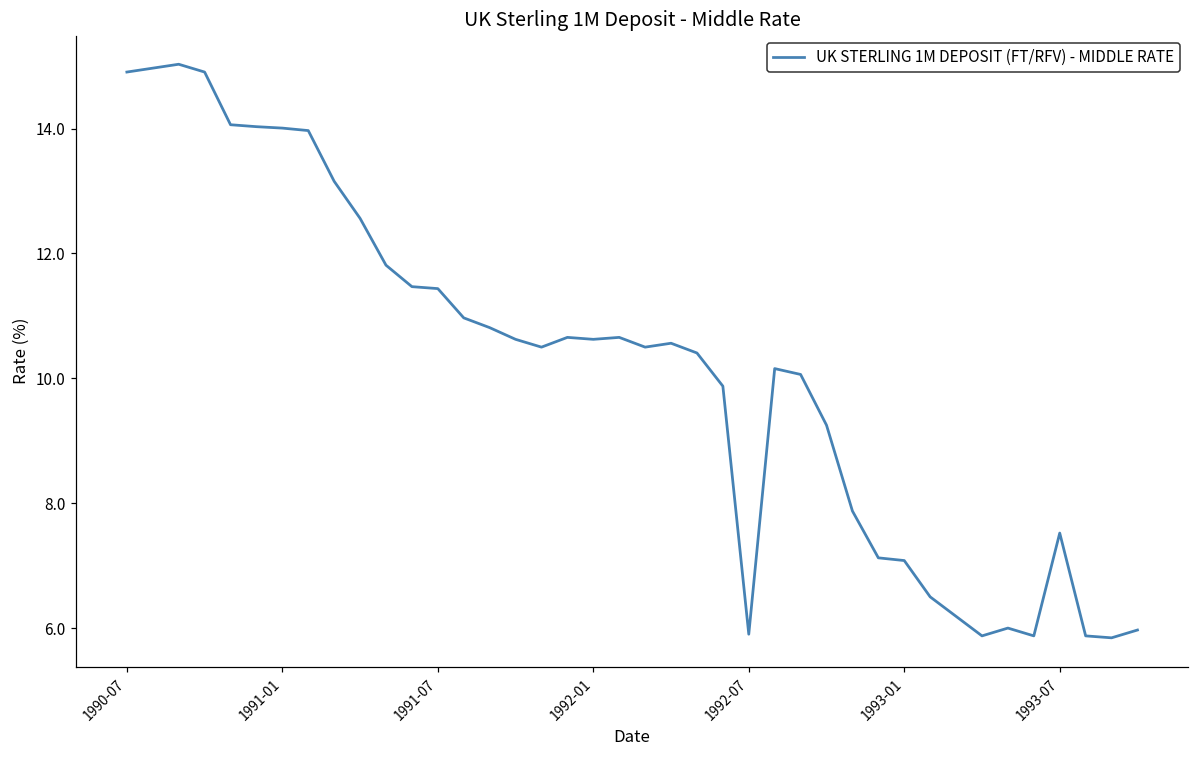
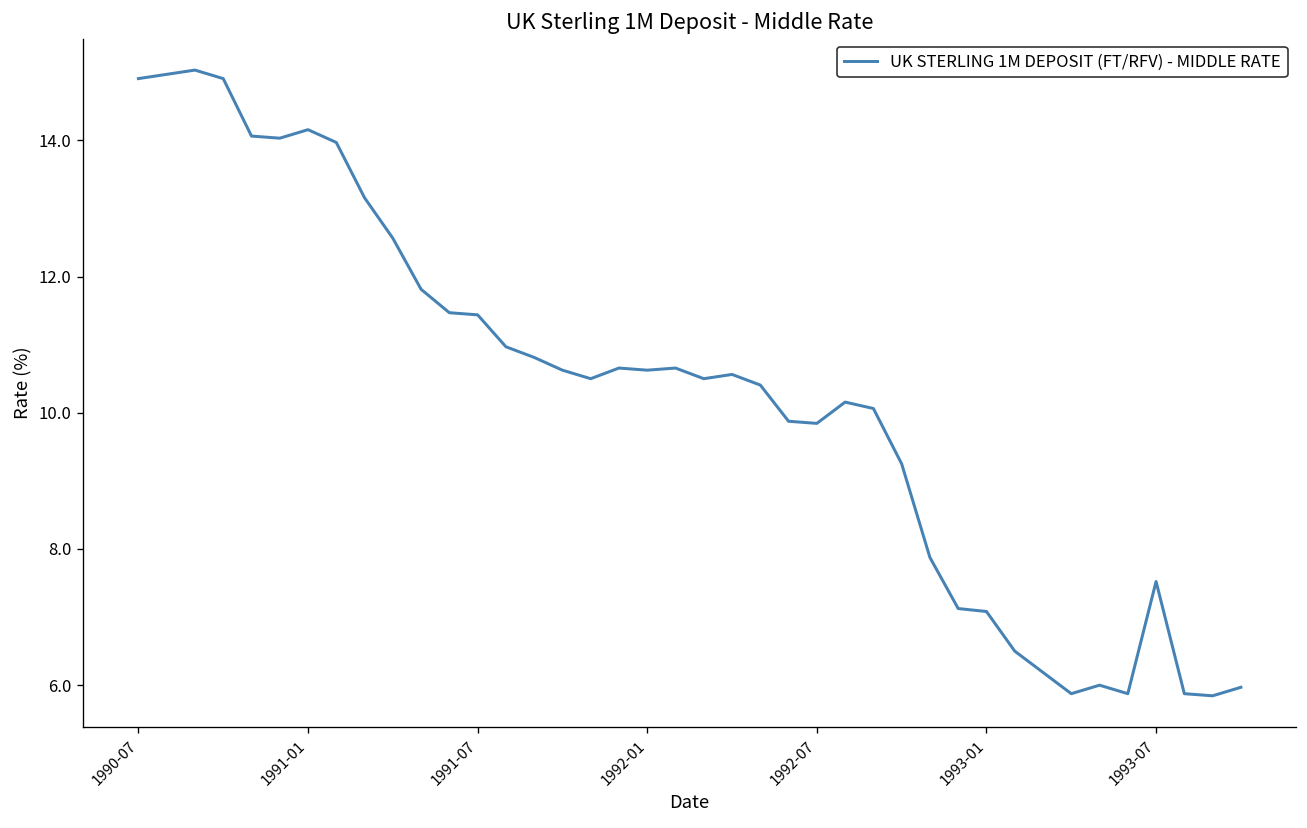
  {
    "1990-07": 14.9,
-   "1991-01": 14.0,
+   "1991-01": 14.2,
    "1991-07": 11.4,
    "1992-01": 10.6,
-   "1992-07": 5.9,
+   "1992-07": 9.8,
    "1993-01": 7.1,
    "1993-07": 7.5
  }
